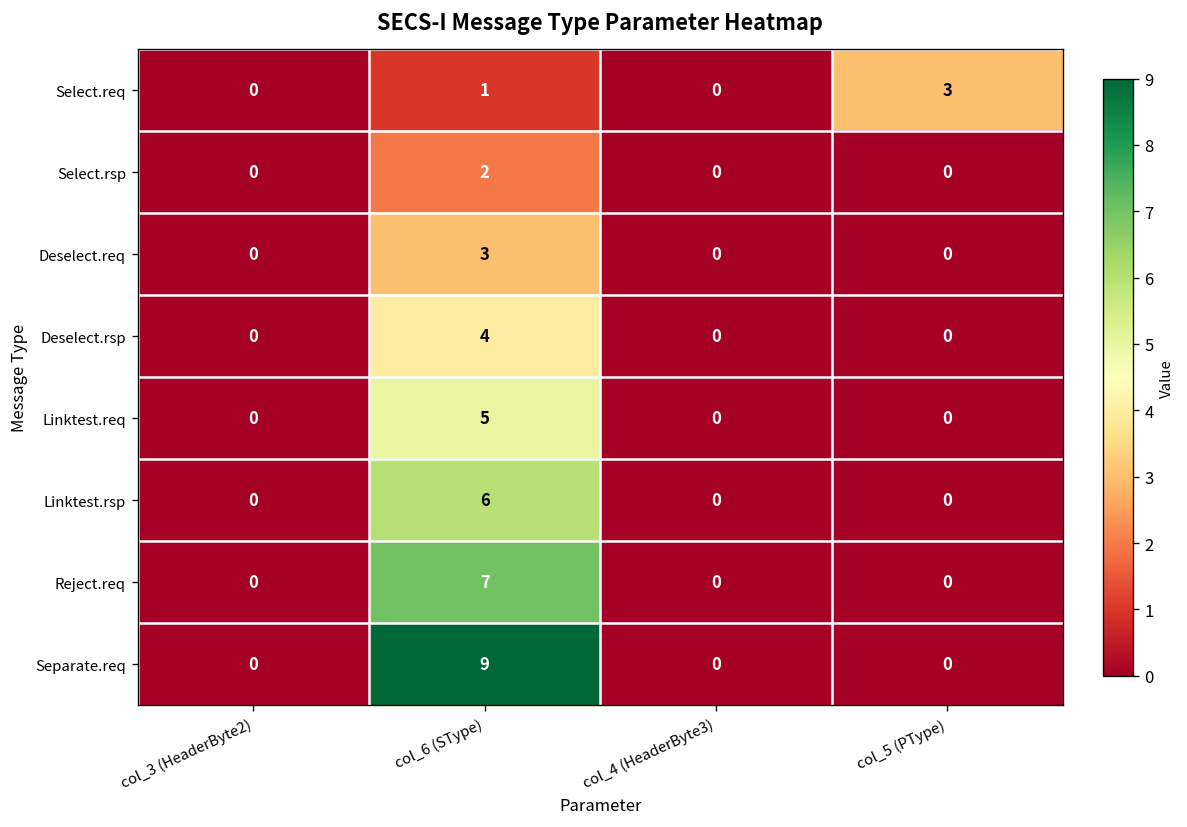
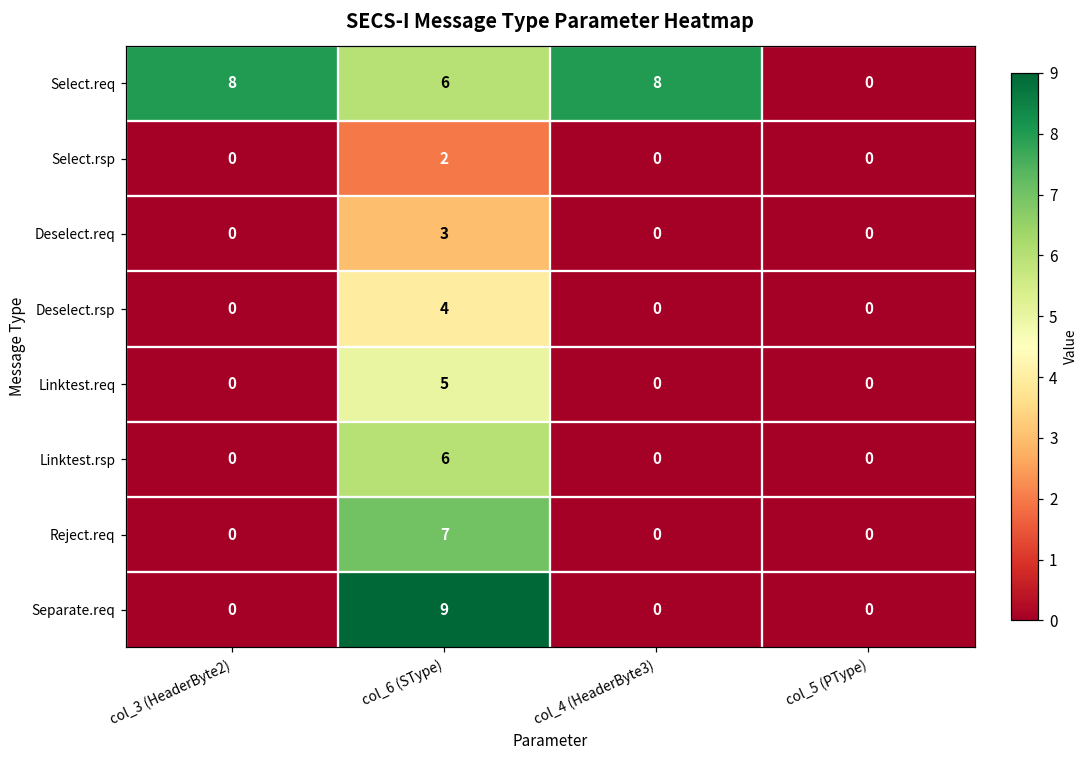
  {
    "Select.req": {
-     "col_3 (HeaderByte2)": 0,
-     "col_6 (SType)": 1,
-     "col_4 (HeaderByte3)": 0,
-     "col_5 (PType)": 3
+     "col_3 (HeaderByte2)": 8,
+     "col_6 (SType)": 6,
+     "col_4 (HeaderByte3)": 8,
+     "col_5 (PType)": 0
    },
    "Select.rsp": {
      "col_3 (HeaderByte2)": 0,
      "col_6 (SType)": 2,
      "col_4 (HeaderByte3)": 0,
      "col_5 (PType)": 0
    },
    "Deselect.req": {
      "col_3 (HeaderByte2)": 0,
      "col_6 (SType)": 3,
      "col_4 (HeaderByte3)": 0,
      "col_5 (PType)": 0
    },
    "Deselect.rsp": {
      "col_3 (HeaderByte2)": 0,
      "col_6 (SType)": 4,
      "col_4 (HeaderByte3)": 0,
      "col_5 (PType)": 0
    },
    "Linktest.req": {
      "col_3 (HeaderByte2)": 0,
      "col_6 (SType)": 5,
      "col_4 (HeaderByte3)": 0,
      "col_5 (PType)": 0
    },
    "Linktest.rsp": {
      "col_3 (HeaderByte2)": 0,
      "col_6 (SType)": 6,
      "col_4 (HeaderByte3)": 0,
      "col_5 (PType)": 0
    },
    "Reject.req": {
      "col_3 (HeaderByte2)": 0,
      "col_6 (SType)": 7,
      "col_4 (HeaderByte3)": 0,
      "col_5 (PType)": 0
    },
    "Separate.req": {
      "col_3 (HeaderByte2)": 0,
      "col_6 (SType)": 9,
      "col_4 (HeaderByte3)": 0,
      "col_5 (PType)": 0
    }
  }
